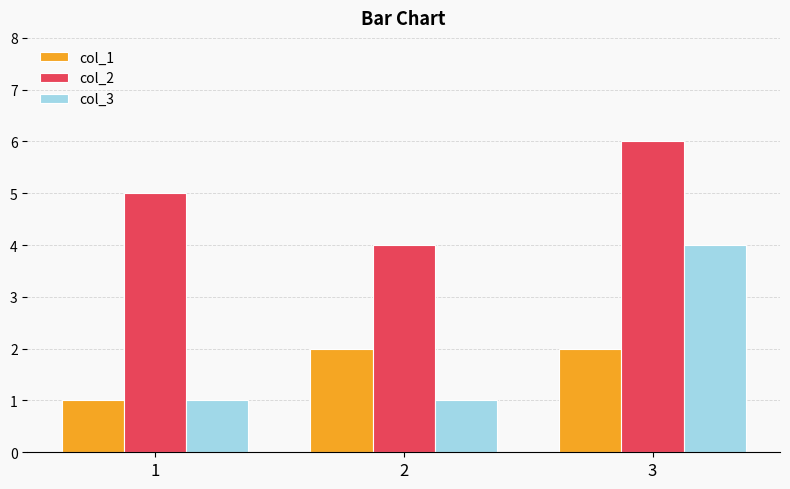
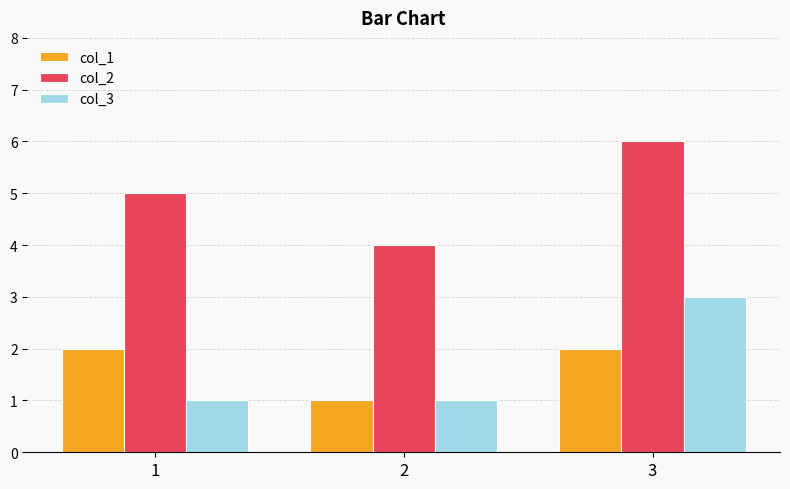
  {
    "col_1": {
-     "1": 1,
-     "2": 2,
+     "1": 2,
+     "2": 1,
      "3": 2
    },
    "col_2": {
      "1": 5,
      "2": 4,
      "3": 6
    },
    "col_3": {
      "1": 1,
      "2": 1,
-     "3": 4
+     "3": 3
    }
  }
